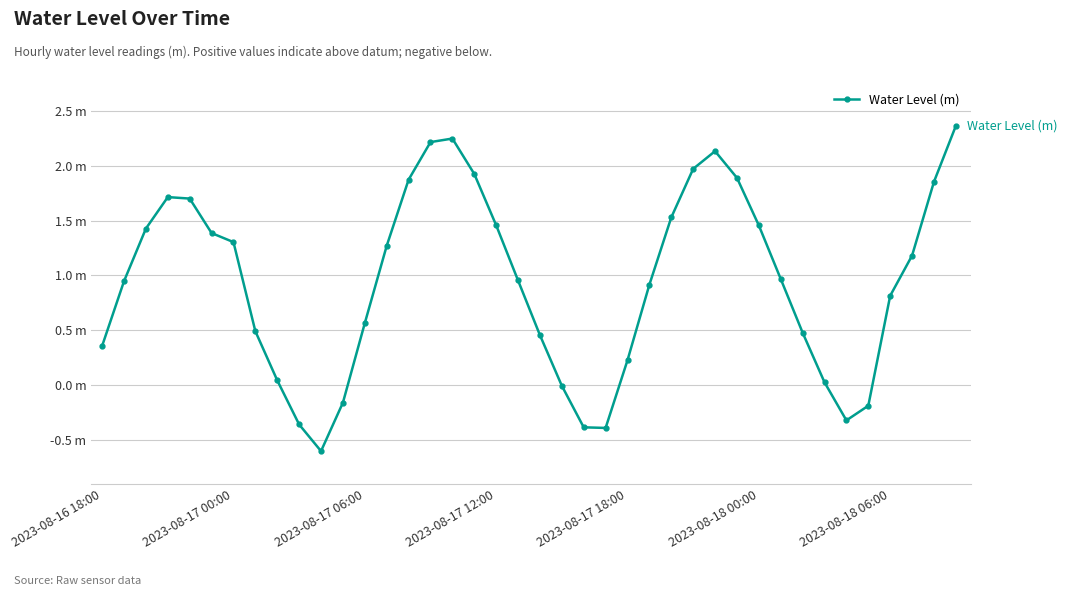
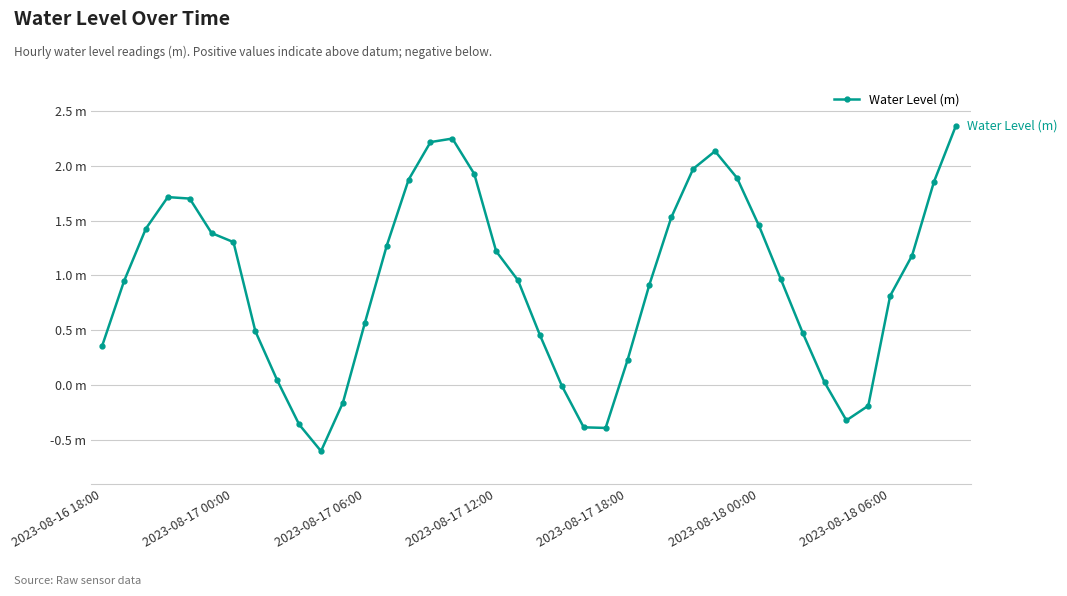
  {
    "2023-08-16 18:00": "0.36 m",
    "2023-08-17 00:00": "1.30 m",
    "2023-08-17 06:00": "0.56 m",
-   "2023-08-17 12:00": "1.46 m",
+   "2023-08-17 12:00": "1.22 m",
    "2023-08-17 18:00": "0.23 m",
    "2023-08-18 00:00": "1.46 m",
    "2023-08-18 06:00": "0.81 m"
  }
